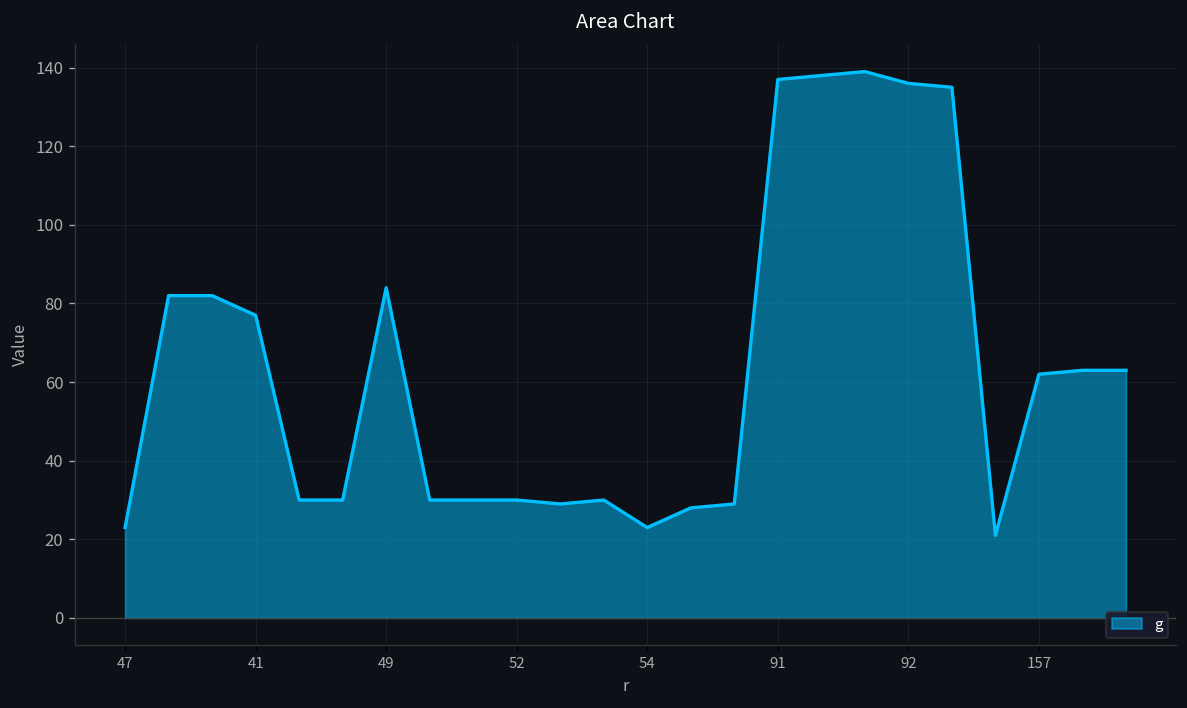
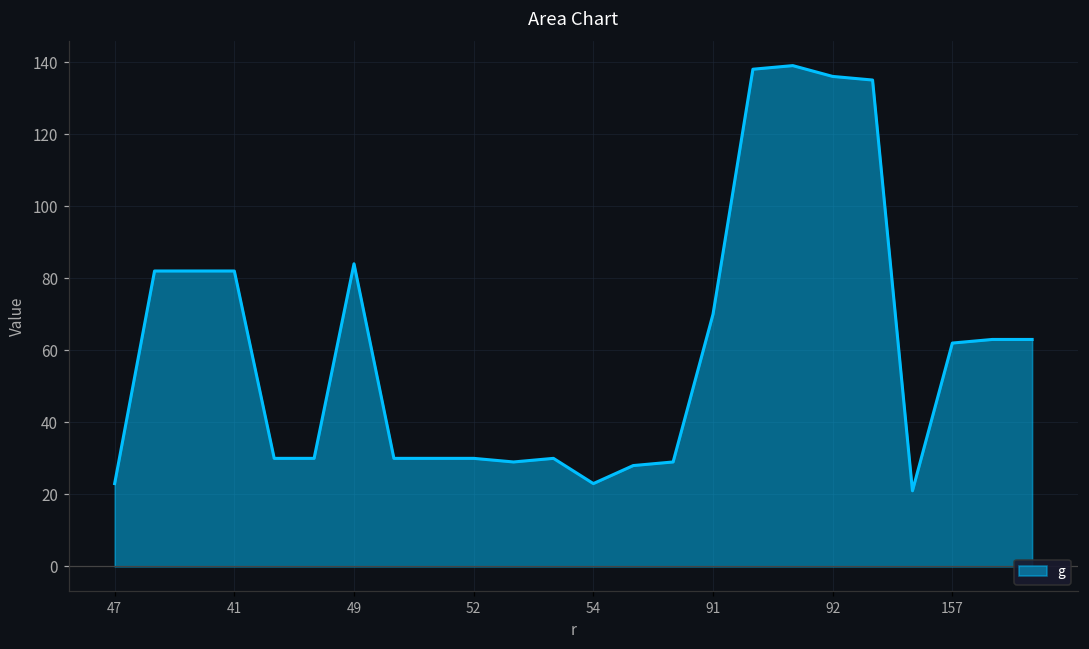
  {
    "47": 23,
-   "41": 77,
+   "41": 82,
    "49": 84,
    "52": 30,
    "54": 23,
-   "91": 137,
+   "91": 70,
    "92": 136,
    "157": 62
  }
